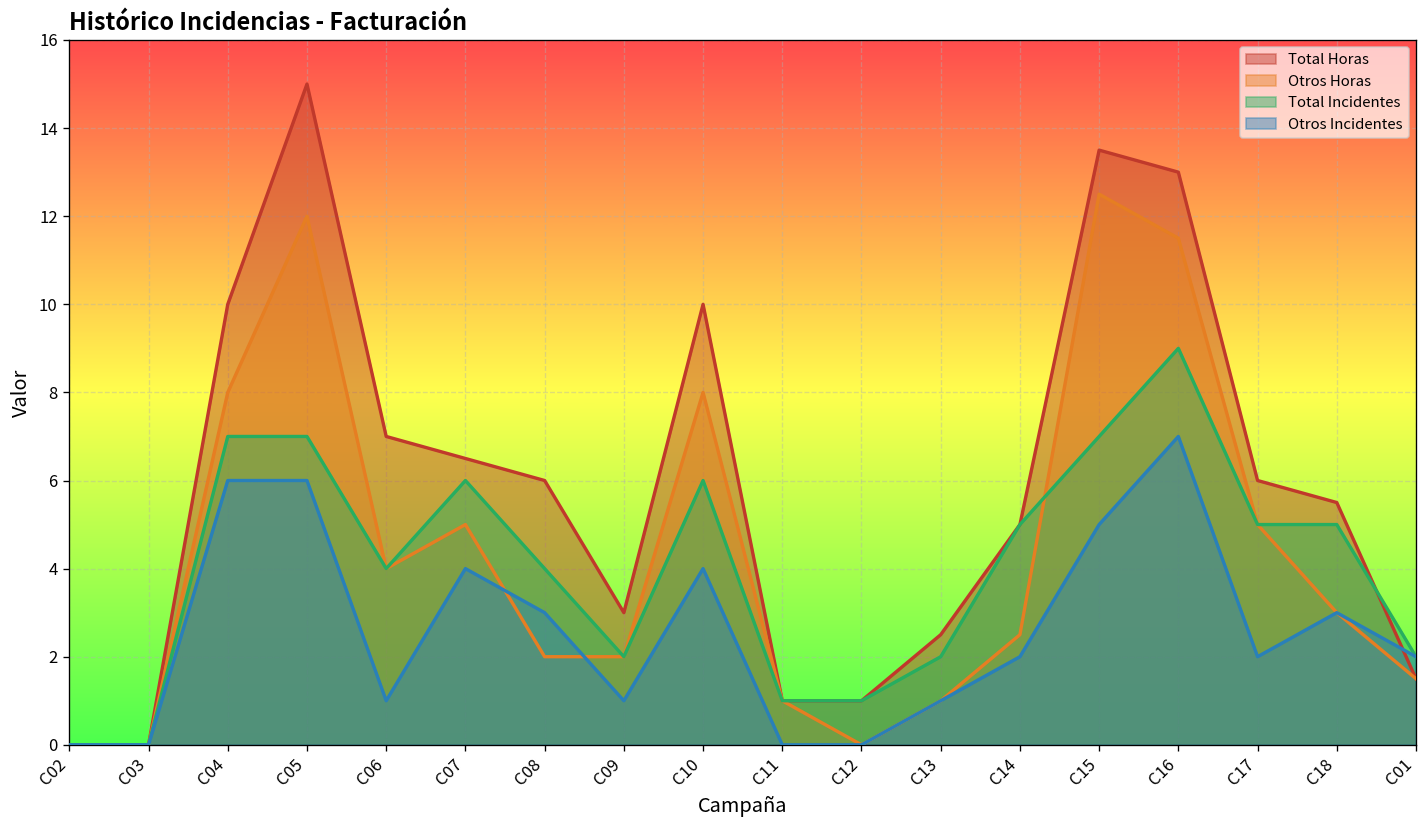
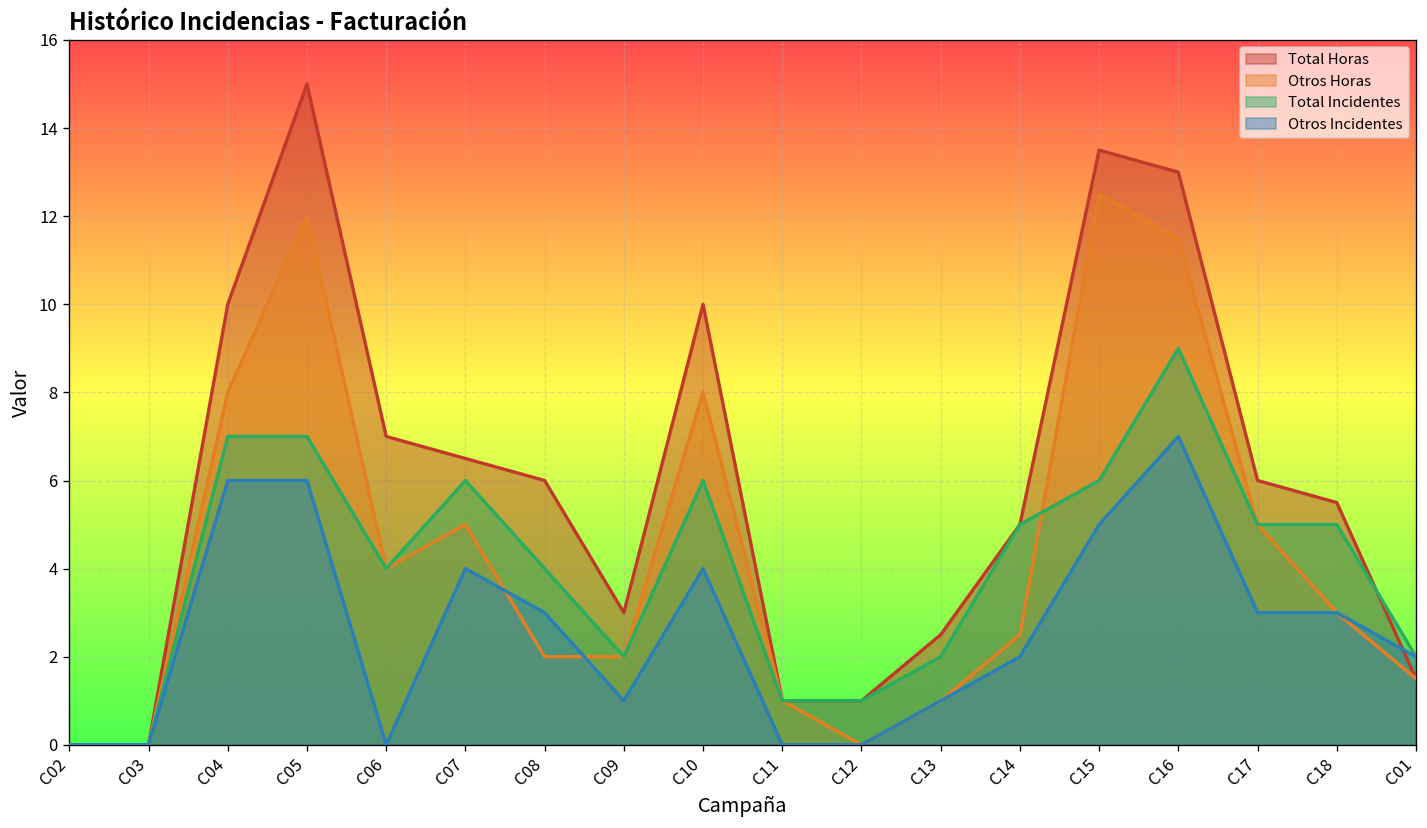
  {
    "Total Incidentes": {
      "C04": 7,
      "C05": 7,
      "C07": 6,
      "C08": 4,
      "C10": 6,
      "C13": 2,
-     "C15": 7,
+     "C15": 6,
      "C16": 9,
      "C18": 5
    },
    "Otros Incidentes": {
      "C04": 6,
      "C05": 6,
-     "C06": 1,
+     "C06": 0,
      "C07": 4,
      "C08": 3,
      "C09": 1,
      "C10": 4,
      "C11": 0,
      "C14": 2,
      "C15": 5,
      "C16": 7,
-     "C17": 2
+     "C17": 3
    }
  }
